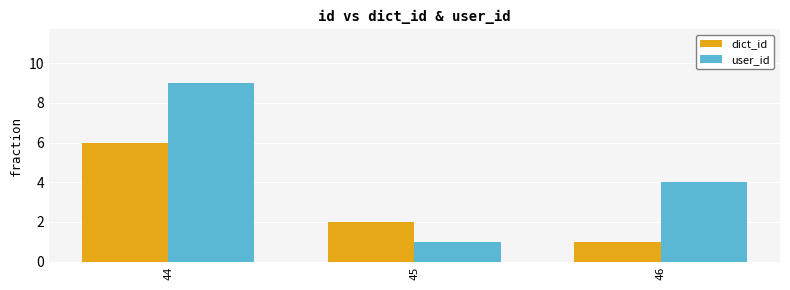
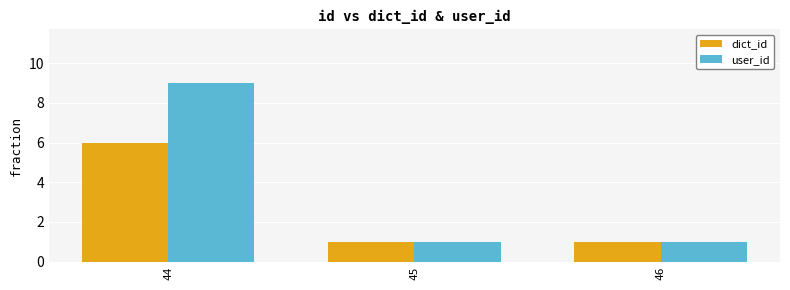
  {
    "dict_id": {
      "44": 6,
-     "45": 2,
+     "45": 1,
      "46": 1
    },
    "user_id": {
      "44": 9,
      "45": 1,
-     "46": 4
+     "46": 1
    }
  }
